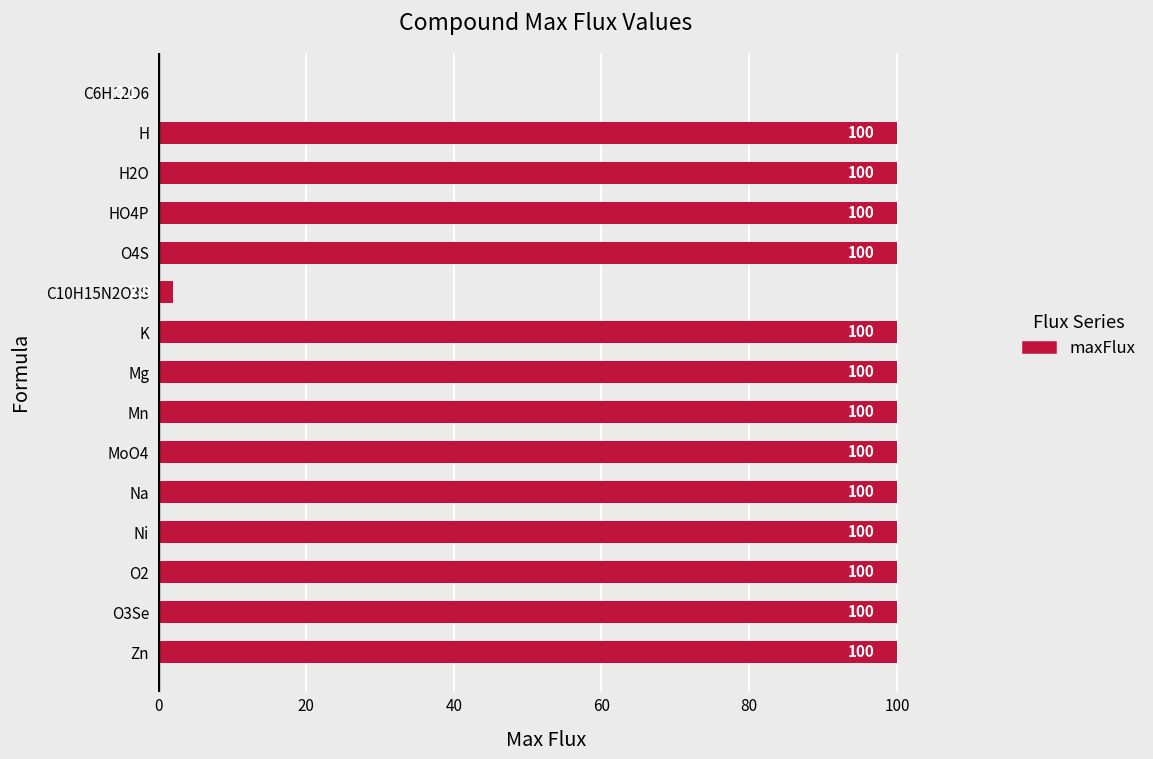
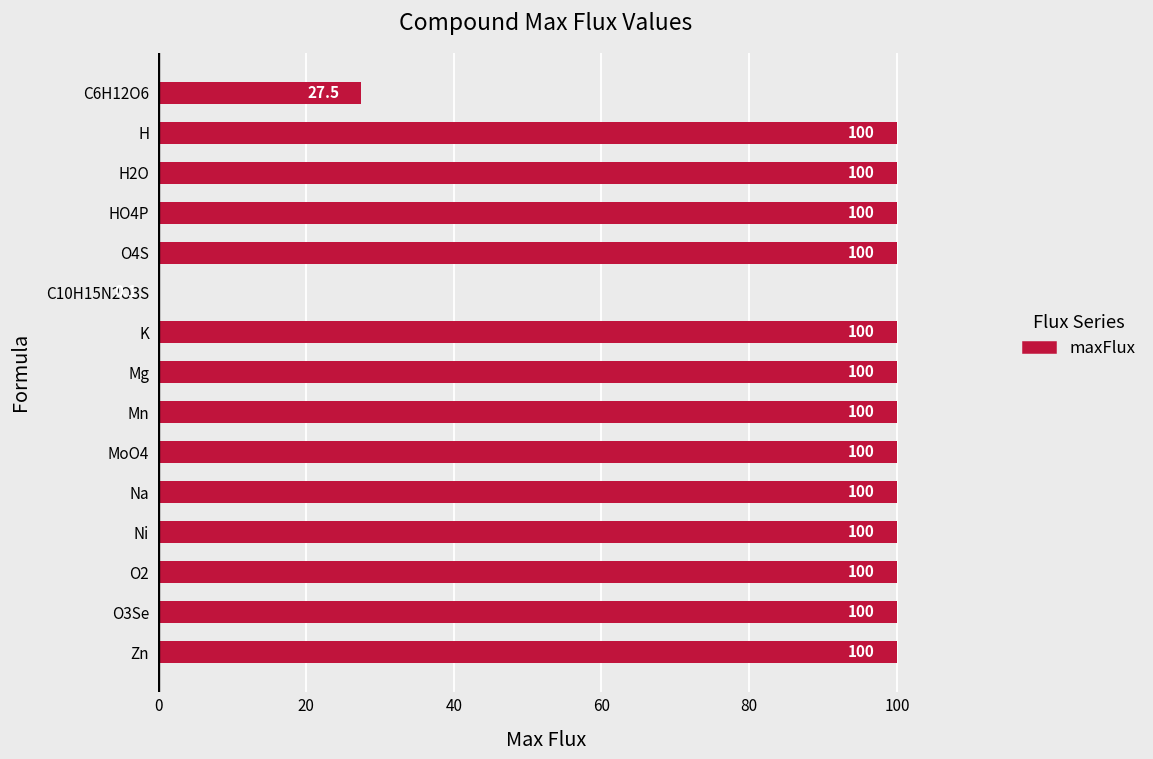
  {
-   "C6H12O6": 0,
-   "C10H15N2O3S": 2
+   "C6H12O6": 28,
+   "C10H15N2O3S": 0
  }
